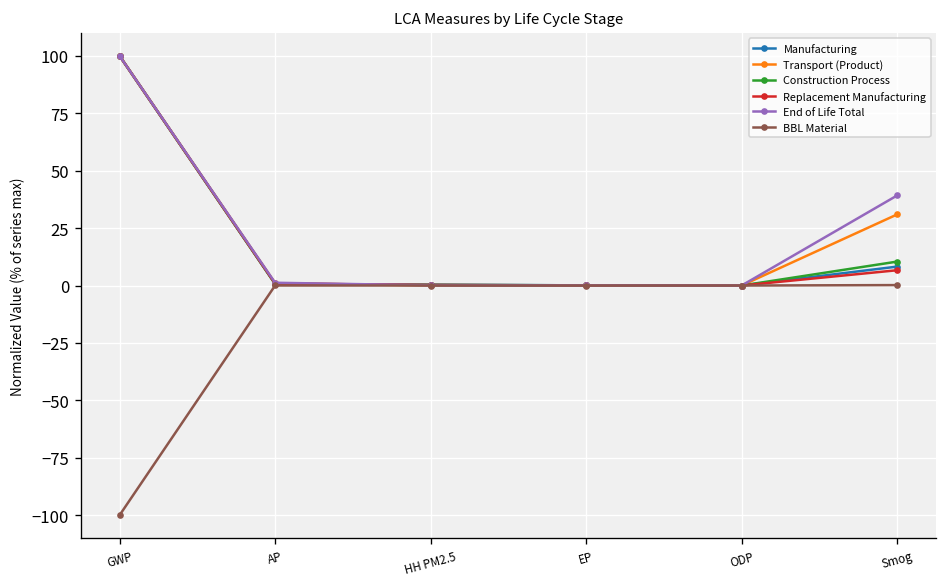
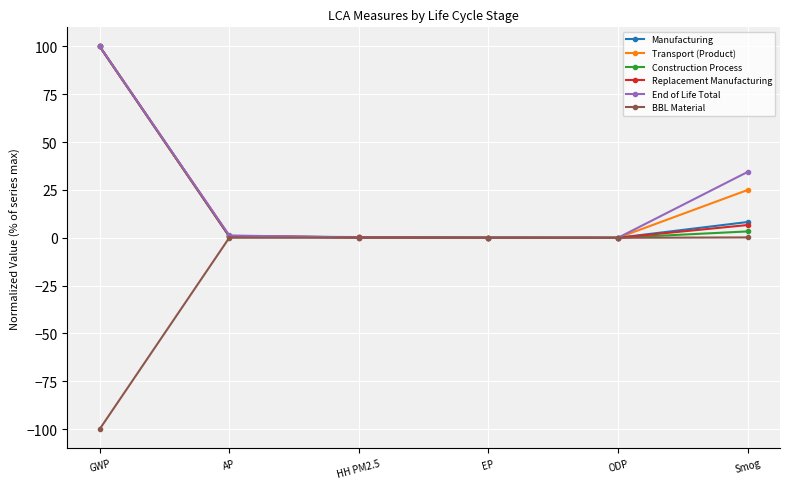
  {
    "Manufacturing": {
      "Smog": 8
    },
    "Transport (Product)": {
-     "Smog": 31
+     "Smog": 25
    },
    "Construction Process": {
-     "Smog": 10
+     "Smog": 3
    },
    "Replacement Manufacturing": {
      "Smog": 7
    },
    "End of Life Total": {
-     "Smog": 39
+     "Smog": 34
    },
    "BBL Material": {
      "GWP": -100,
      "Smog": 0
    }
  }
